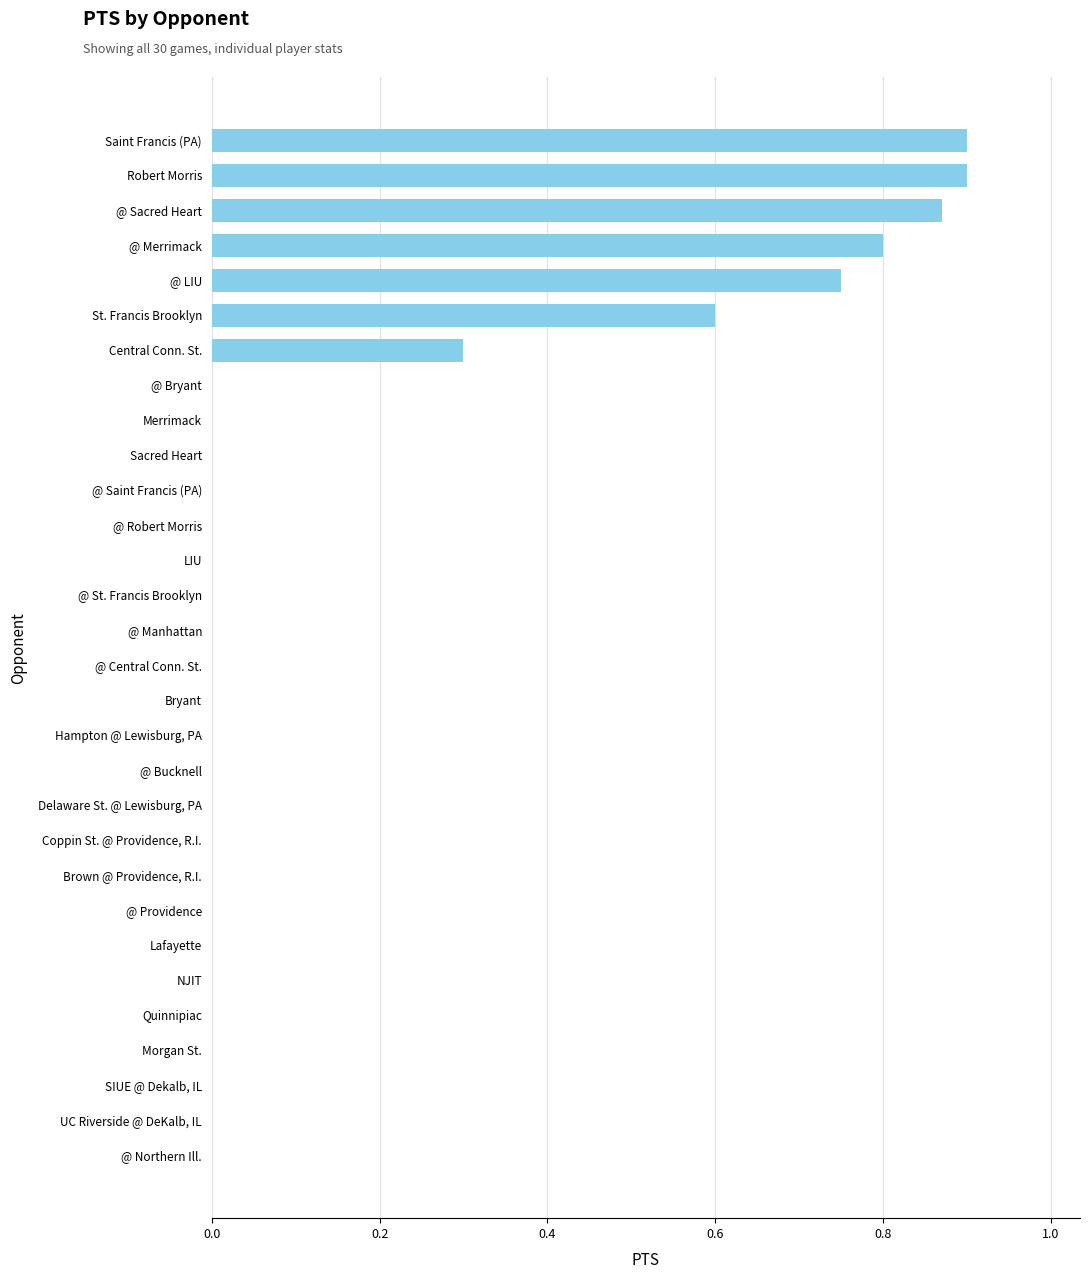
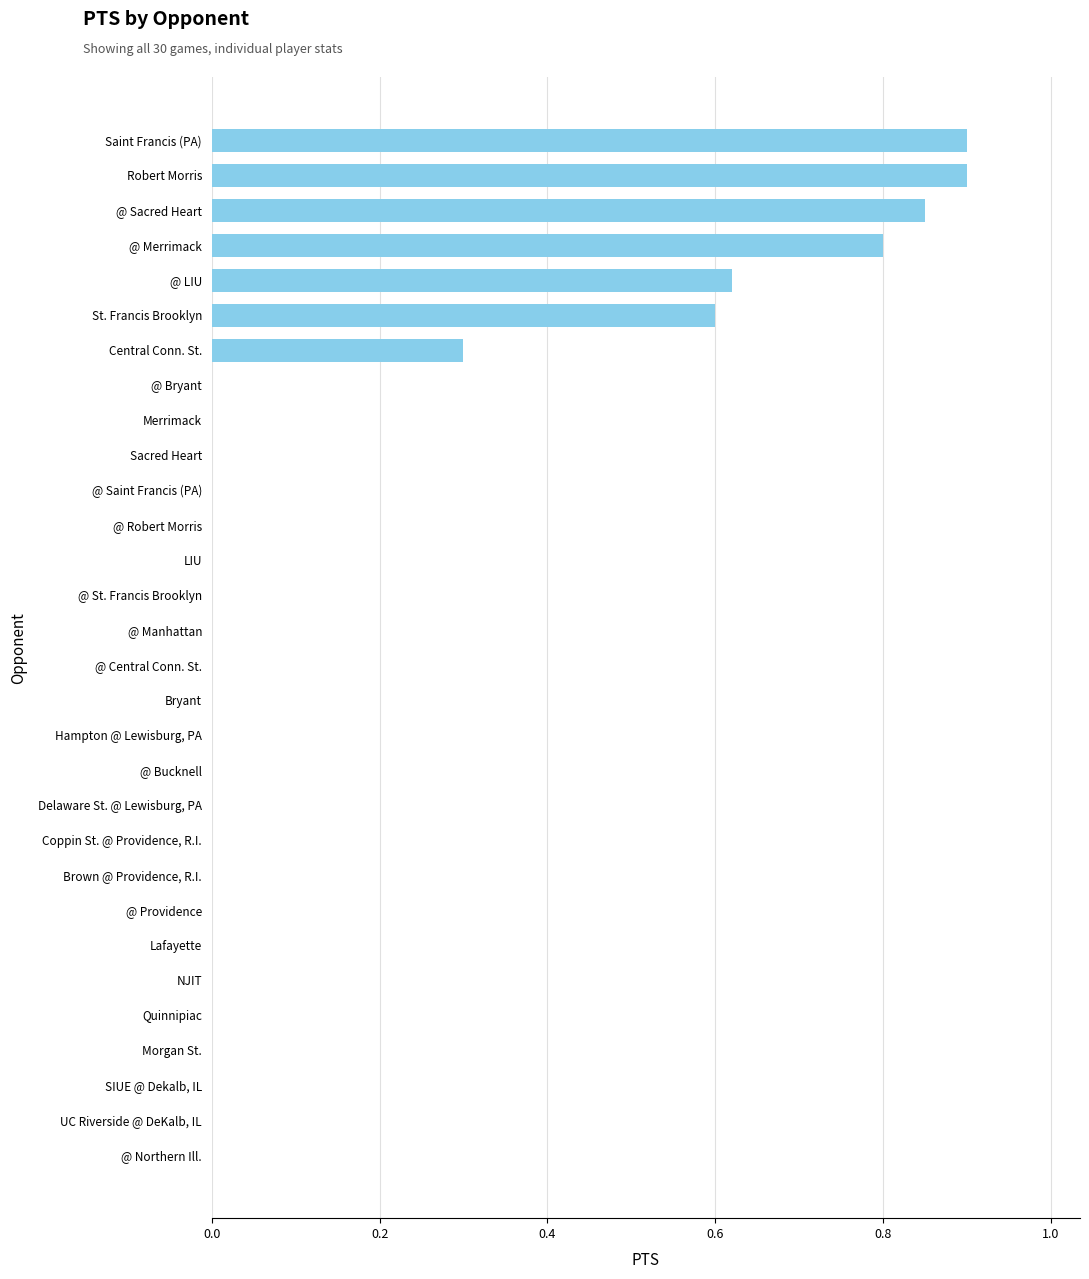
  {
    "Saint Francis (PA)": 0.90,
    "Robert Morris": 0.90,
-   "@ Sacred Heart": 0.87,
+   "@ Sacred Heart": 0.85,
    "@ Merrimack": 0.80,
-   "@ LIU": 0.75,
+   "@ LIU": 0.62,
    "St. Francis Brooklyn": 0.60,
    "Central Conn. St.": 0.30,
    "@ Bryant": 0.00,
    "Merrimack": 0.00,
    "Sacred Heart": 0.00,
    "@ Saint Francis (PA)": 0.00,
    "@ Robert Morris": 0.00,
    "LIU": 0.00,
    "@ St. Francis Brooklyn": 0.00,
    "@ Manhattan": 0.00,
    "@ Central Conn. St.": 0.00,
    "Bryant": 0.00,
    "Hampton @ Lewisburg, PA": 0.00,
    "@ Bucknell": 0.00,
    "Delaware St. @ Lewisburg, PA": 0.00,
    "Coppin St. @ Providence, R.I.": 0.00,
    "Brown @ Providence, R.I.": 0.00,
    "@ Providence": 0.00,
    "Lafayette": 0.00,
    "NJIT": 0.00,
    "Quinnipiac": 0.00,
    "Morgan St.": 0.00,
    "SIUE @ Dekalb, IL": 0.00,
    "UC Riverside @ DeKalb, IL": 0.00,
    "@ Northern Ill.": 0.00
  }
